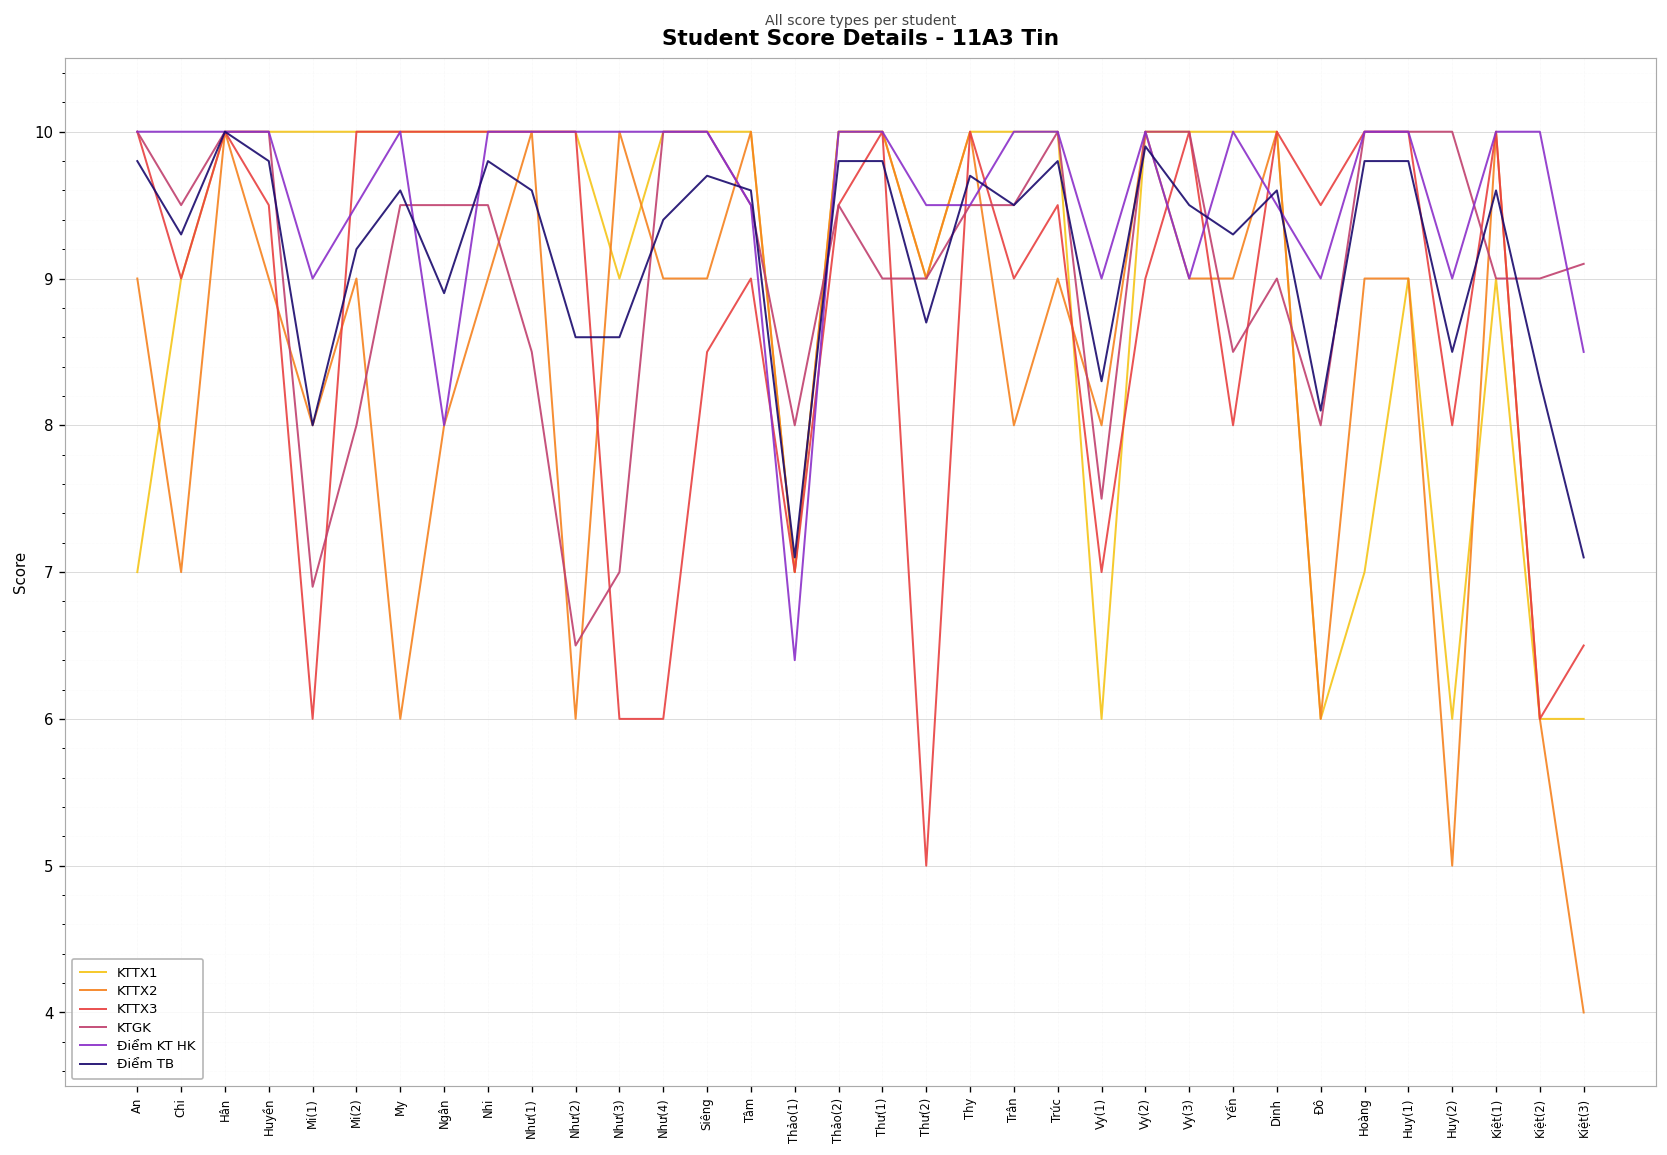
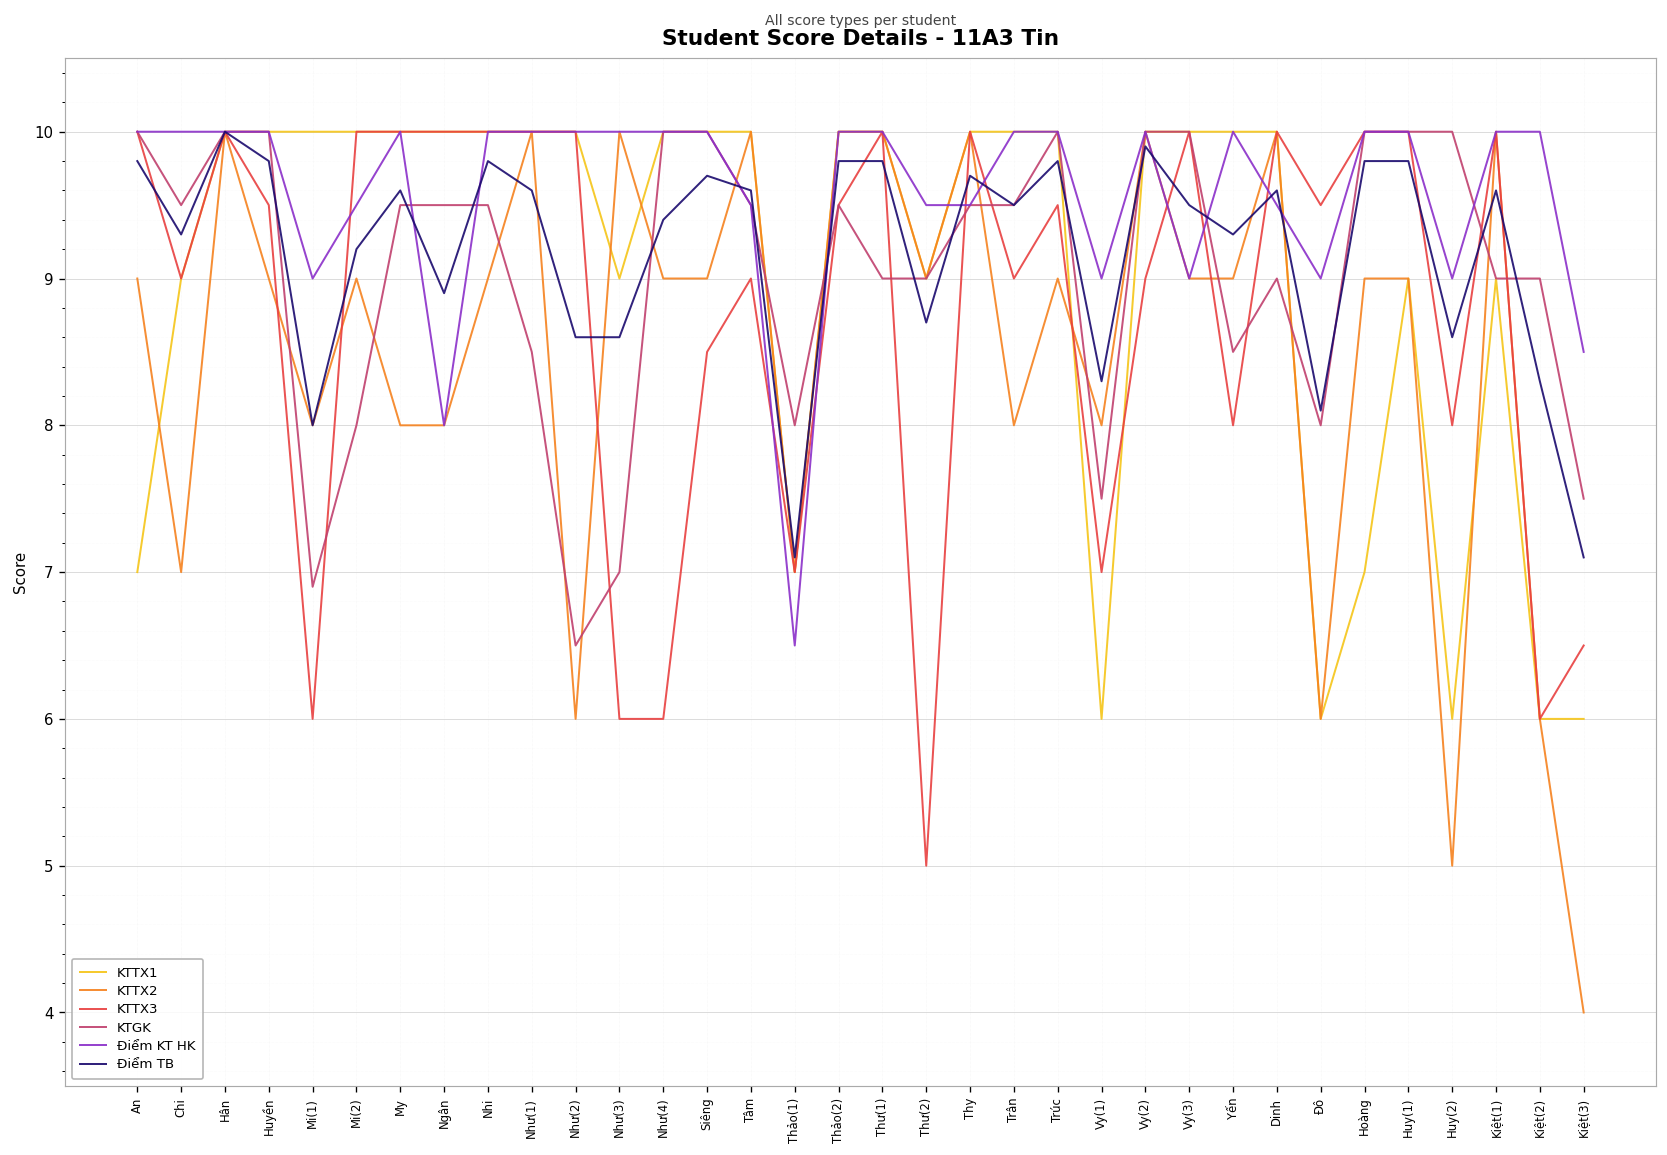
  {
    "KTTX1": {
      "An": 7.0,
      "Mi(1)": 10.0,
      "Như(3)": 9.0,
      "Vy(1)": 6.0,
      "Hoàng": 7.0,
      "Huy(2)": 6.0,
      "Kiệt(3)": 6.0
    },
    "KTTX2": {
      "An": 9,
      "Chi": 7,
      "Huyền": 9,
      "Mi(2)": 9,
-     "My": 6,
+     "My": 8,
      "Nhi": 9,
      "Như(2)": 6,
      "Như(4)": 9,
      "Siêng": 9,
      "Trân": 8,
      "Trúc": 9,
      "Vy(1)": 8,
      "Yến": 9,
      "Hoàng": 9,
      "Huy(2)": 5,
      "Kiệt(3)": 4
    },
    "KTTX3": {
      "Huyền": 9.5,
      "Mi(1)": 6.0,
      "Như(3)": 6.0,
      "Như(4)": 6.0,
      "Siêng": 8.5,
      "Tâm": 9.0,
      "Thư(2)": 5.0,
      "Trân": 9.0,
      "Trúc": 9.5,
      "Vy(1)": 7.0,
      "Vy(2)": 9.0,
      "Yến": 8.0,
      "Đô": 9.5,
      "Huy(2)": 8.0,
      "Kiệt(3)": 6.5
    },
    "KTGK": {
      "Chi": 9.5,
      "Mi(1)": 6.9,
      "Mi(2)": 8.0,
      "My": 9.5,
      "Ngân": 9.5,
      "Nhi": 9.5,
      "Như(1)": 8.5,
      "Như(2)": 6.5,
      "Như(3)": 7.0,
      "Thảo(1)": 8.0,
      "Thư(1)": 9.0,
      "Vy(1)": 7.5,
      "Yến": 8.5,
      "Dinh": 9.0,
      "Đô": 8.0,
      "Huy(2)": 10.0,
      "Kiệt(2)": 9.0,
-     "Kiệt(3)": 9.1
+     "Kiệt(3)": 7.5
    },
    "Điểm KT HK": {
      "Chi": 10.0,
      "Mi(1)": 9.0,
      "Mi(2)": 9.5,
-     "Thảo(1)": 6.4,
+     "Thảo(1)": 6.5,
      "Thư(2)": 9.5,
      "Vy(1)": 9.0,
      "Dinh": 9.5,
      "Đô": 9.0,
      "Huy(2)": 9.0,
      "Kiệt(2)": 10.0,
      "Kiệt(3)": 8.5
    },
    "Điểm TB": {
      "An": 9.8,
      "Chi": 9.3,
      "Huyền": 9.8,
      "Mi(2)": 9.2,
      "My": 9.6,
      "Ngân": 8.9,
      "Nhi": 9.8,
      "Như(1)": 9.6,
      "Như(2)": 8.6,
      "Như(3)": 8.6,
      "Như(4)": 9.4,
      "Siêng": 9.7,
      "Tâm": 9.6,
      "Thảo(1)": 7.1,
      "Thảo(2)": 9.8,
      "Thư(1)": 9.8,
      "Thư(2)": 8.7,
      "Thy": 9.7,
      "Trúc": 9.8,
      "Vy(1)": 8.3,
      "Vy(2)": 9.9,
      "Vy(3)": 9.5,
      "Yến": 9.3,
      "Dinh": 9.6,
      "Đô": 8.1,
      "Hoàng": 9.8,
      "Huy(1)": 9.8,
-     "Huy(2)": 8.5,
+     "Huy(2)": 8.6,
      "Kiệt(1)": 9.6,
      "Kiệt(2)": 8.3,
      "Kiệt(3)": 7.1
    }
  }
